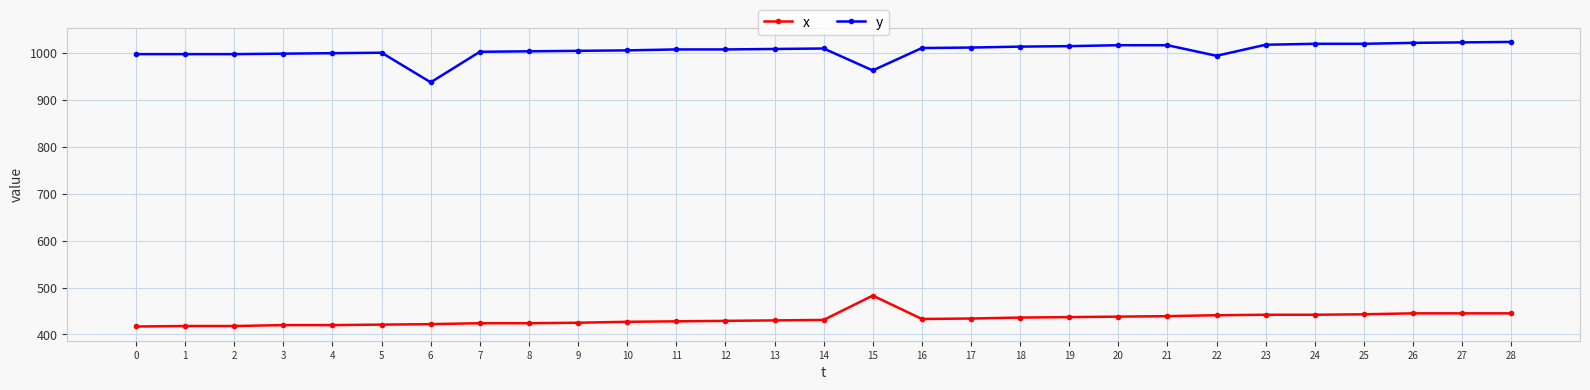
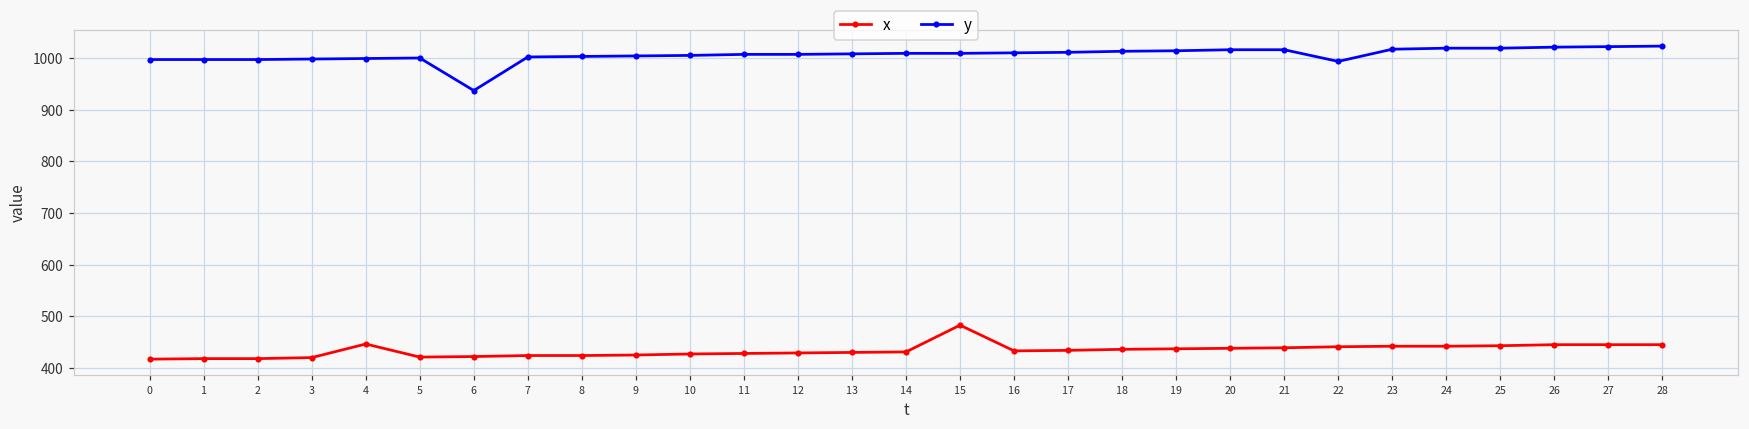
  {
    "x": {
      "0": 420,
      "1": 420,
      "2": 420,
      "3": 420,
-     "4": 420,
+     "4": 450,
      "5": 420,
      "6": 420,
      "7": 420,
      "8": 420,
      "9": 430,
      "10": 430,
      "11": 430,
      "12": 430,
      "13": 430,
      "14": 430,
      "15": 480,
      "16": 430,
      "17": 430,
      "18": 440,
      "19": 440,
      "20": 440,
      "21": 440,
      "22": 440,
      "23": 440,
      "24": 440,
      "25": 440,
      "26": 450,
      "27": 450,
      "28": 450
    },
    "y": {
      "0": 1000,
      "1": 1000,
      "2": 1000,
      "3": 1000,
      "4": 1000,
      "5": 1000,
      "6": 940,
      "7": 1000,
      "8": 1000,
      "9": 1000,
      "10": 1010,
      "11": 1010,
      "12": 1010,
      "13": 1010,
      "14": 1010,
-     "15": 960,
+     "15": 1010,
      "16": 1010,
      "17": 1010,
      "18": 1010,
      "19": 1010,
      "20": 1020,
      "21": 1020,
      "22": 990,
      "23": 1020,
      "24": 1020,
      "25": 1020,
      "26": 1020,
      "27": 1020,
      "28": 1020
    }
  }
